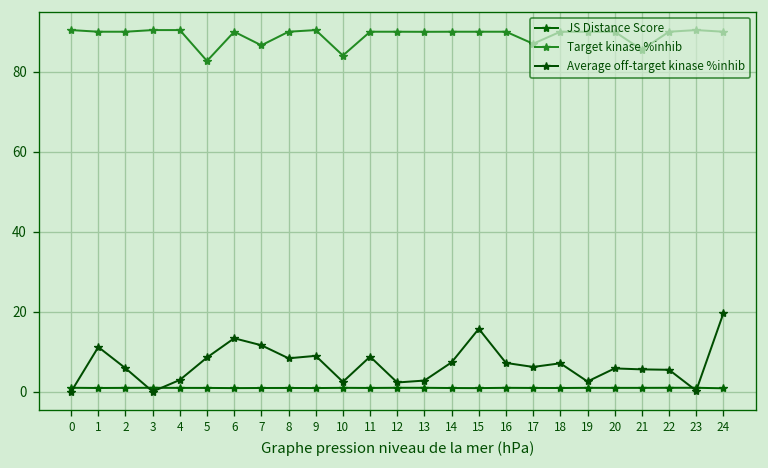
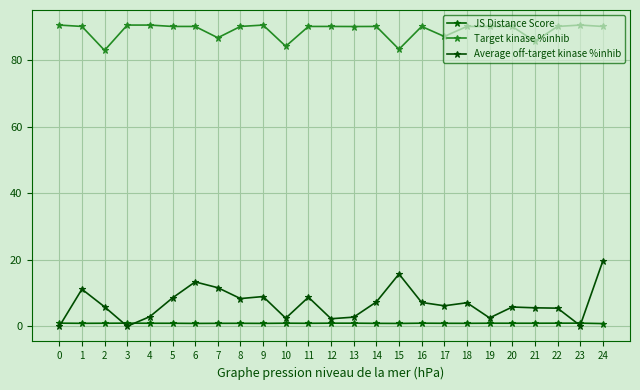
  {
    "Target kinase %inhib": {
      "0": 90,
      "1": 90,
-     "2": 90,
+     "2": 83,
      "3": 90,
      "4": 90,
-     "5": 83,
+     "5": 90,
      "6": 90,
      "7": 87,
      "8": 90,
      "9": 90,
      "10": 84,
      "11": 90,
      "12": 90,
      "13": 90,
      "14": 90,
-     "15": 90,
+     "15": 83,
      "16": 90
    }
  }
